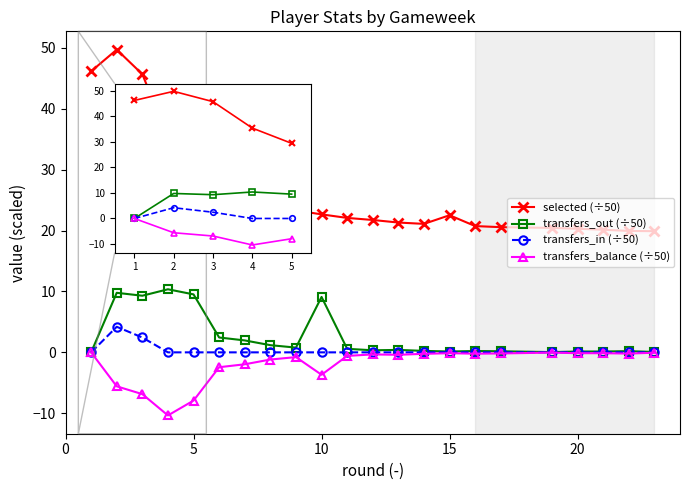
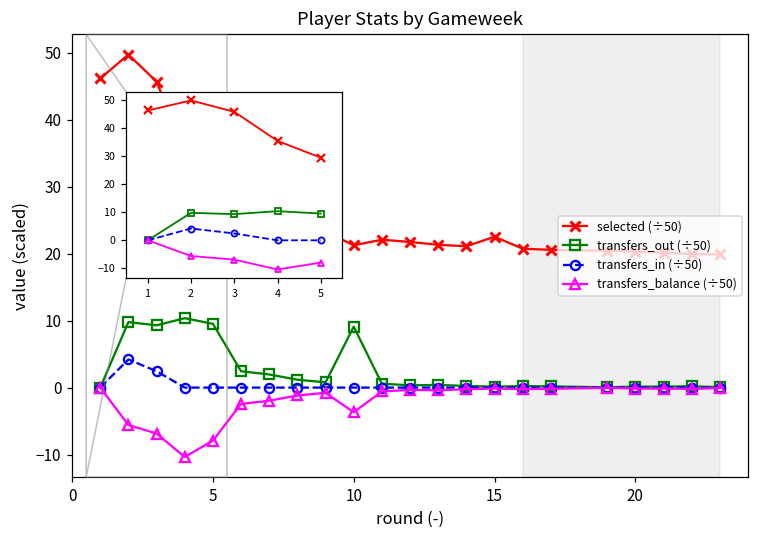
  {
    "selected (÷50)": {
      "5": 29,
-     "10": 23,
+     "10": 21,
      "15": 23
    },
    "transfers_out (÷50)": {
      "5": 10,
      "10": 9
    },
    "transfers_in (÷50)": {
      "5": 0,
      "10": 0
    },
    "transfers_balance (÷50)": {
      "5": -8,
      "10": -4
    }
  }
